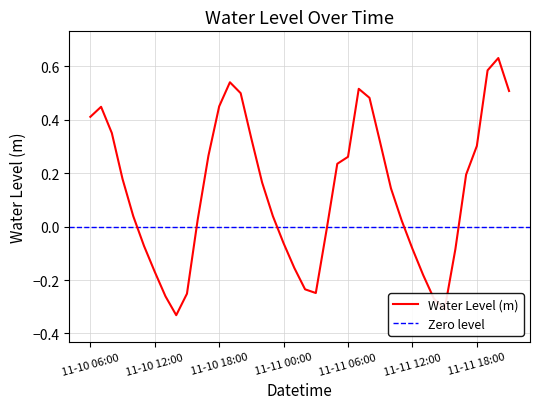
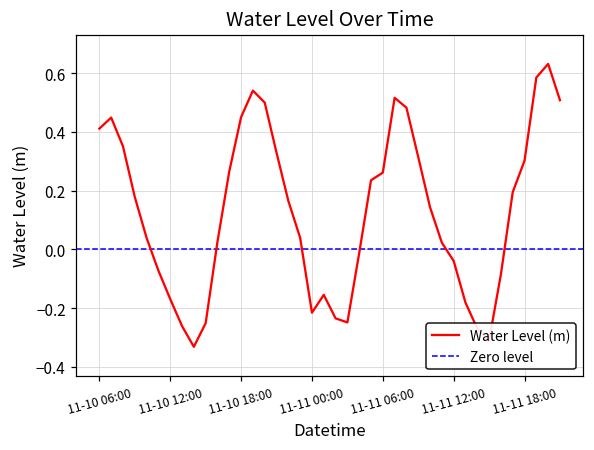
  {
    "11-10 06:00": 0.41,
    "11-10 12:00": -0.17,
    "11-10 18:00": 0.45,
-   "11-11 00:00": -0.06,
+   "11-11 00:00": -0.22,
    "11-11 06:00": 0.26,
-   "11-11 12:00": -0.08,
+   "11-11 12:00": -0.04,
    "11-11 18:00": 0.30
  }
